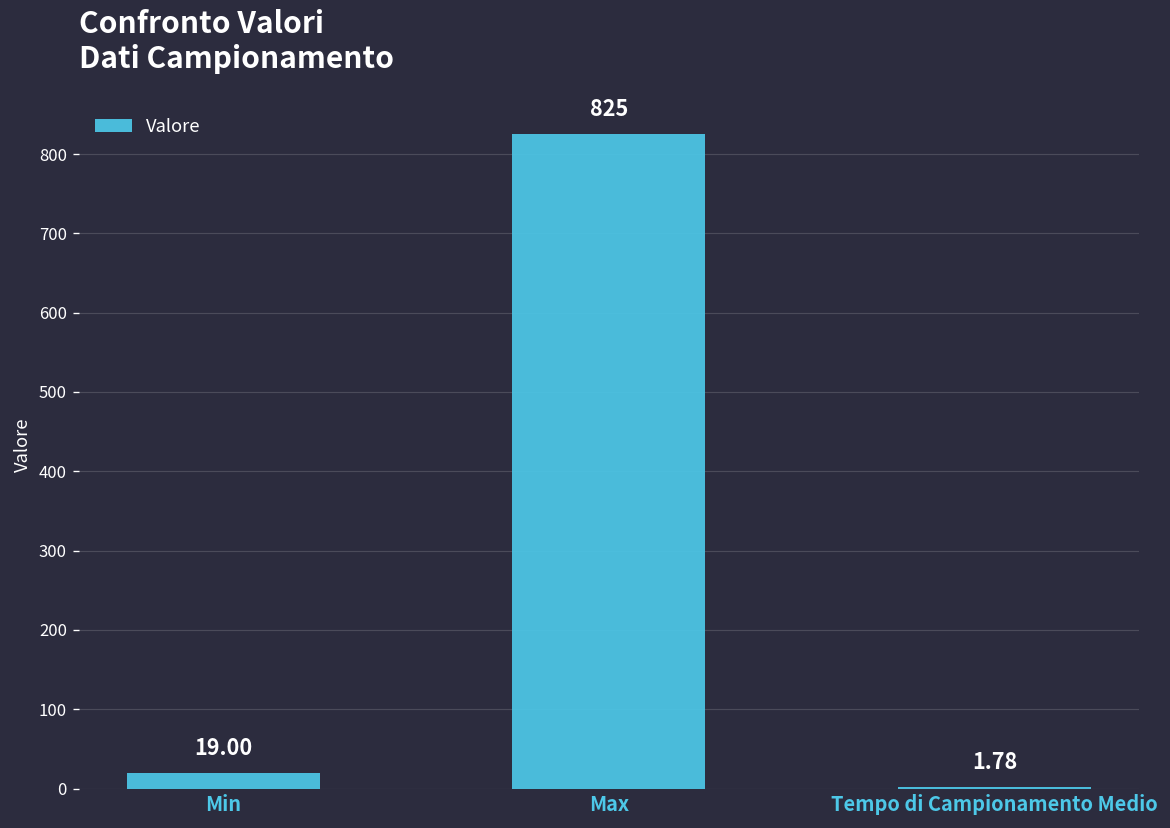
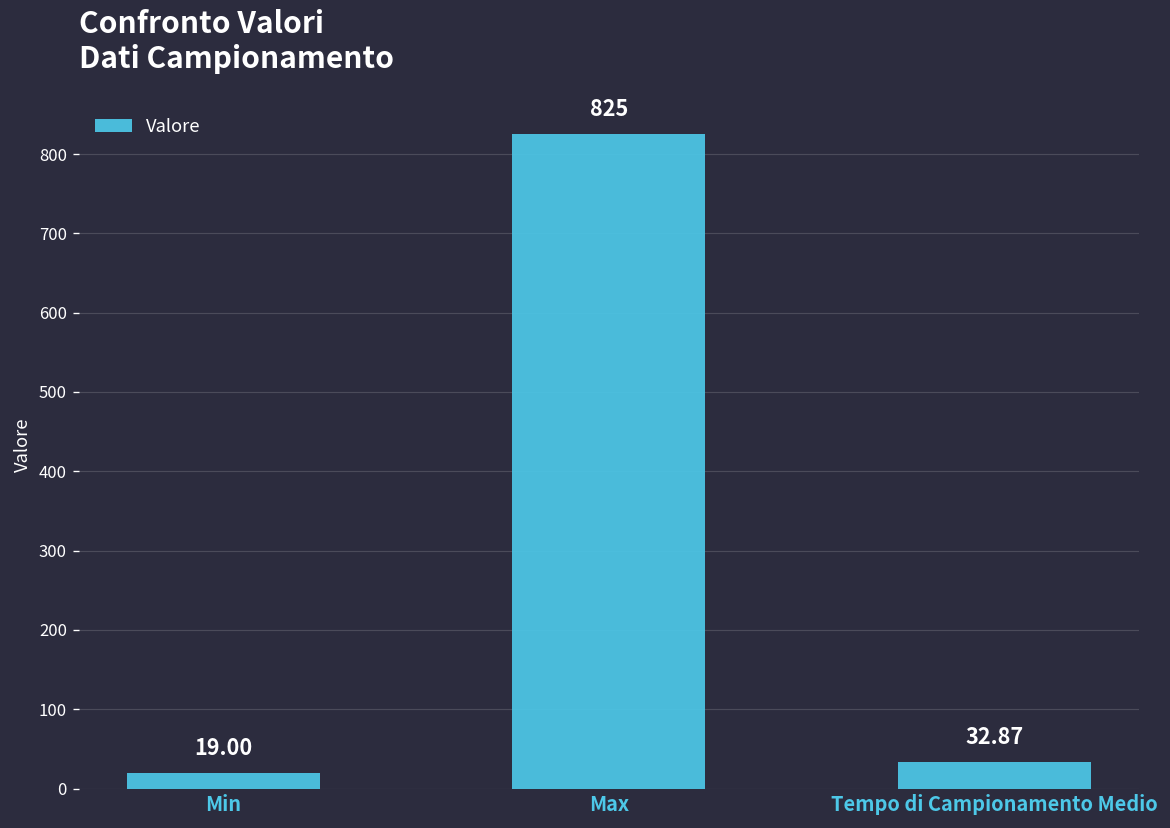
  {
    "Min": 19.00,
    "Max": 825,
-   "Tempo di Campionamento Medio": 1.78
+   "Tempo di Campionamento Medio": 32.87
  }
